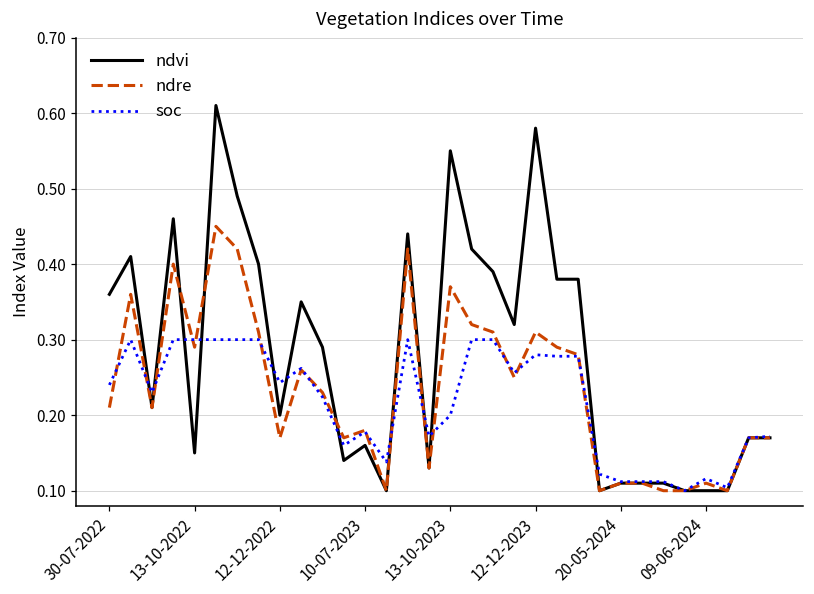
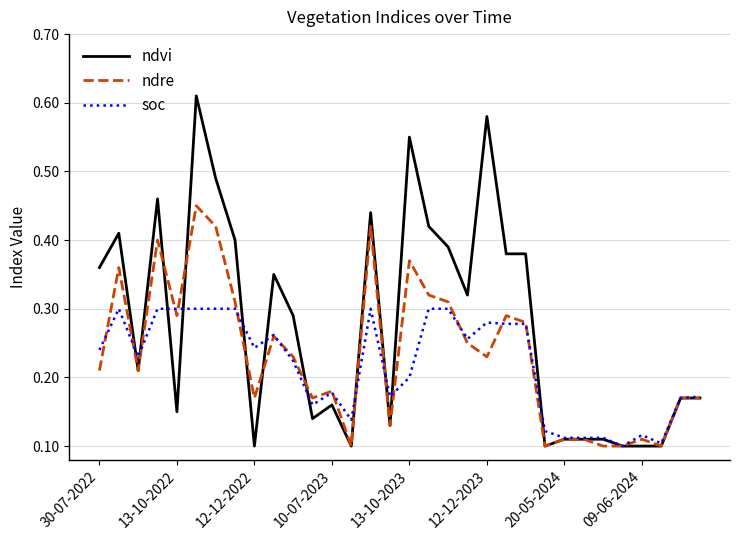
  {
    "ndvi": {
      "30-07-2022": 0.36,
      "13-10-2022": 0.15,
-     "12-12-2022": 0.2,
+     "12-12-2022": 0.1,
      "10-07-2023": 0.16,
      "13-10-2023": 0.55,
      "12-12-2023": 0.58,
      "09-06-2024": 0.1
    },
    "ndre": {
      "30-07-2022": 0.21,
      "13-10-2022": 0.29,
      "12-12-2022": 0.17,
      "13-10-2023": 0.37,
-     "12-12-2023": 0.31,
+     "12-12-2023": 0.23,
      "09-06-2024": 0.11
    },
    "soc": {
      "30-07-2022": 0.24,
      "13-10-2022": 0.30,
      "12-12-2022": 0.24,
      "13-10-2023": 0.20,
      "12-12-2023": 0.28,
      "09-06-2024": 0.12
    }
  }
